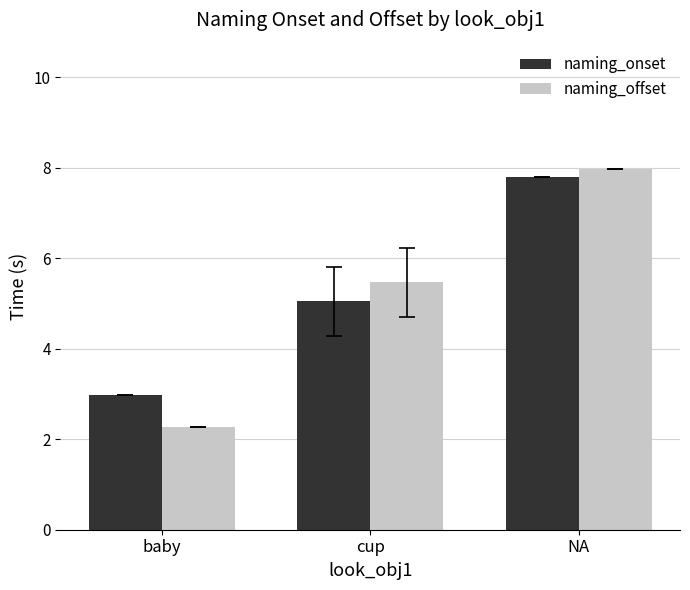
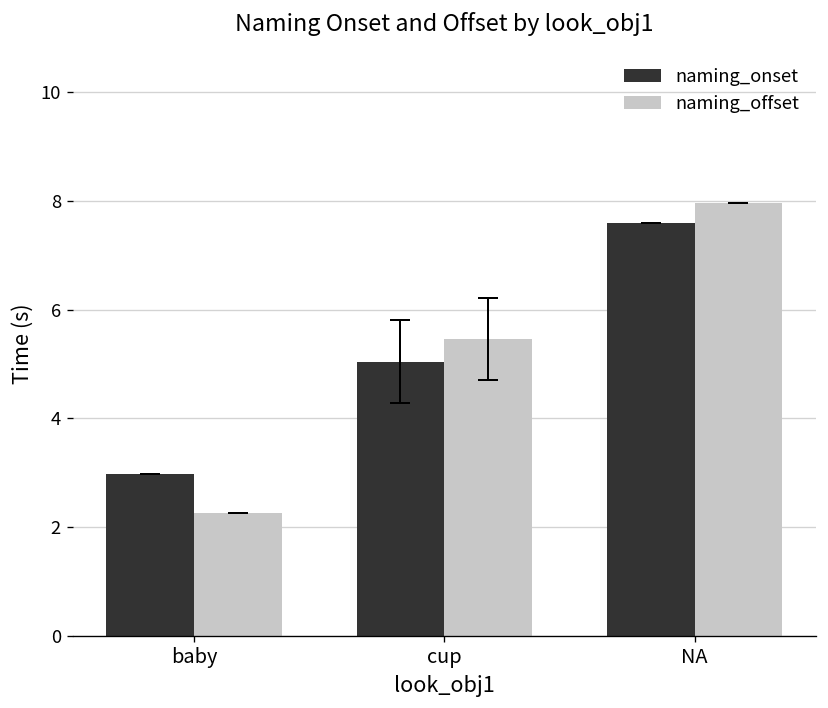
  {
    "naming_onset": {
      "baby": 3.0,
      "cup": 5.0,
-     "NA": 7.8
+     "NA": 7.6
    },
    "naming_offset": {
      "baby": 2.3,
      "cup": 5.5,
      "NA": 8.0
    }
  }
